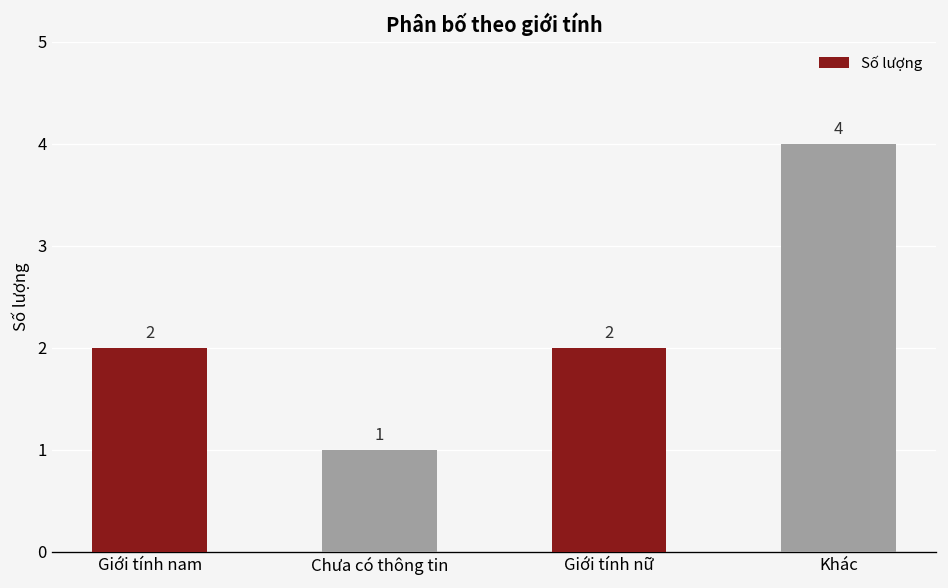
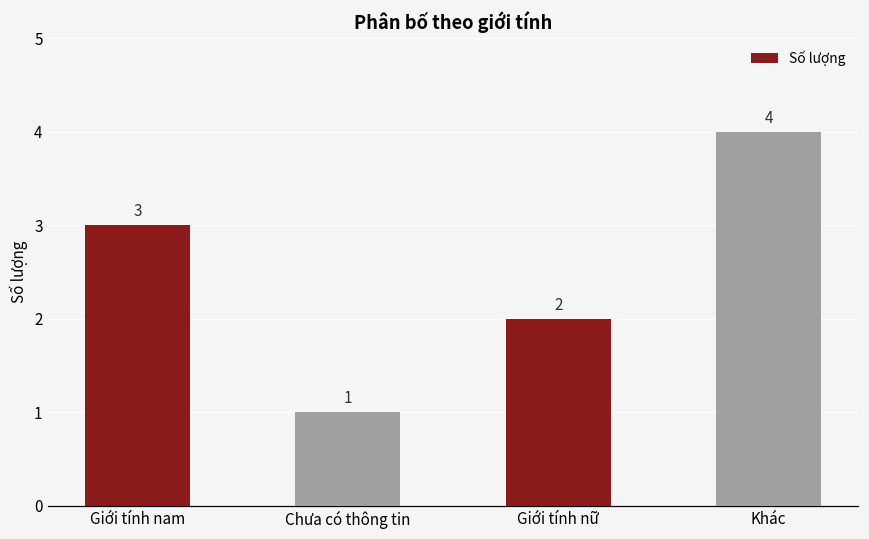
  {
-   "Giới tính nam": 2,
+   "Giới tính nam": 3,
    "Chưa có thông tin": 1,
    "Giới tính nữ": 2,
    "Khác": 4
  }
